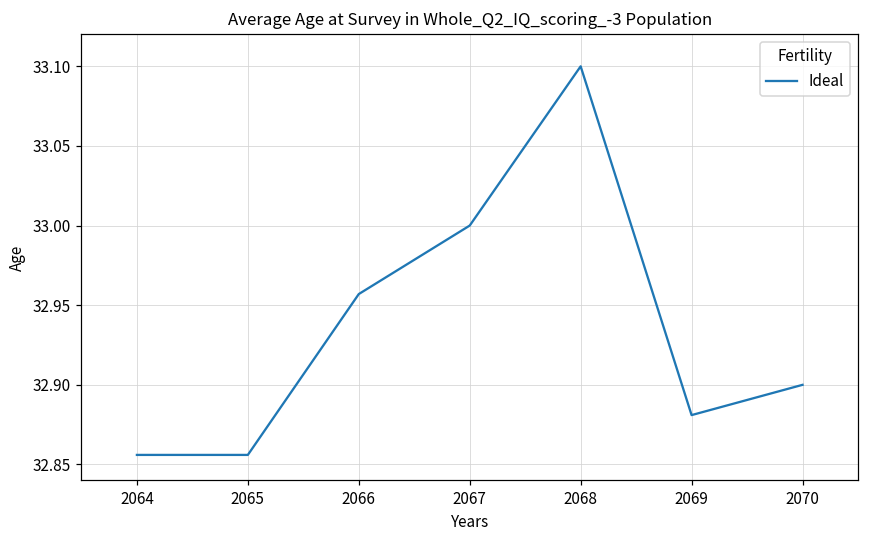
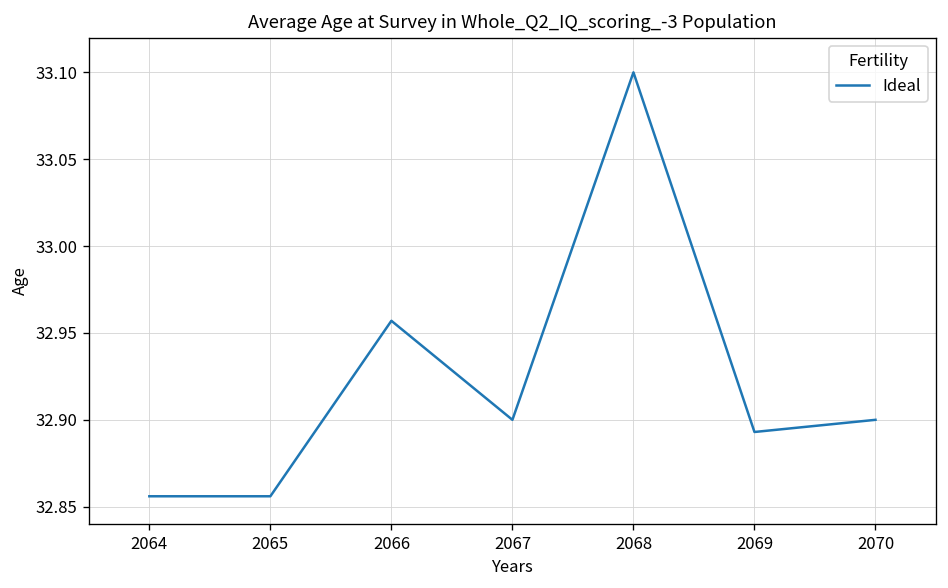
  {
    "2064": 32.856,
    "2065": 32.856,
    "2066": 32.957,
-   "2067": 33.0,
+   "2067": 32.9,
    "2068": 33.100,
-   "2069": 32.881,
+   "2069": 32.893,
    "2070": 32.900
  }
